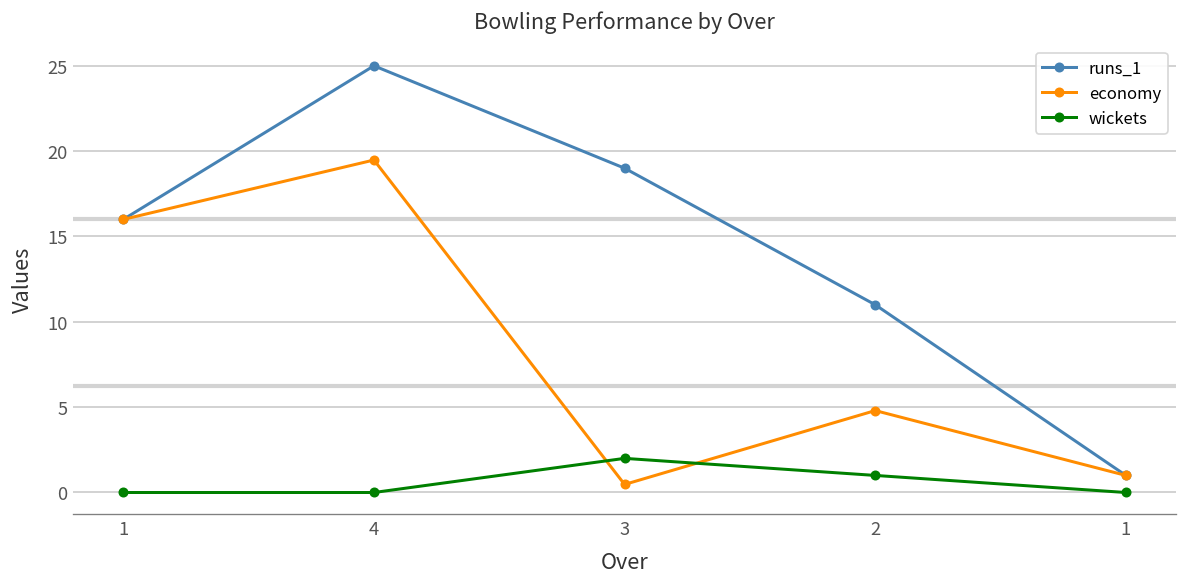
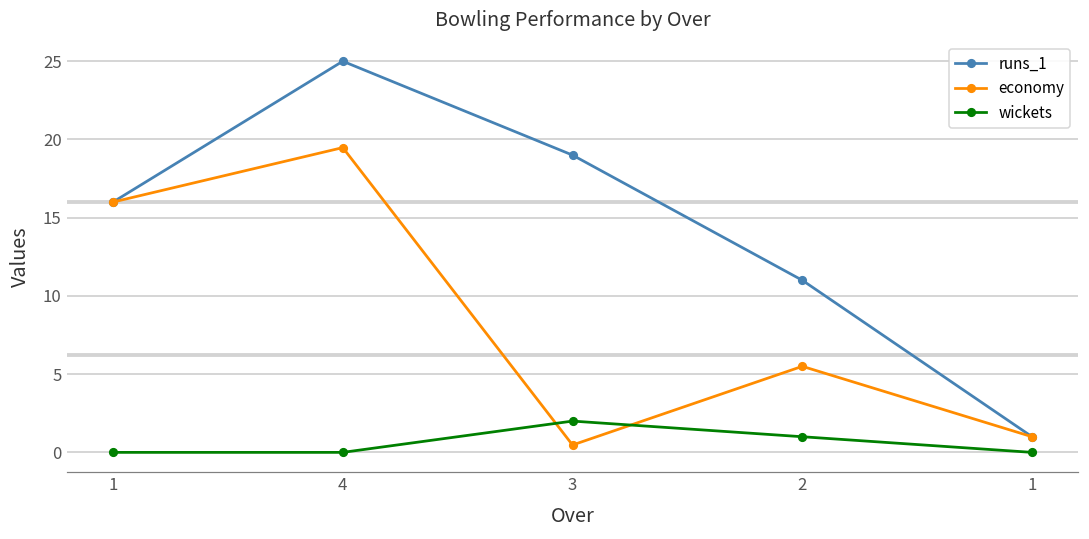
  {
    "runs_1": {
      "4": 25.0,
      "3": 19.0,
      "2": 11.0
    },
    "economy": {
      "4": 19.5,
      "3": 0.5,
-     "2": 4.8
+     "2": 5.5
    },
    "wickets": {
      "4": 0.0,
      "3": 2.0,
      "2": 1.0
    }
  }
